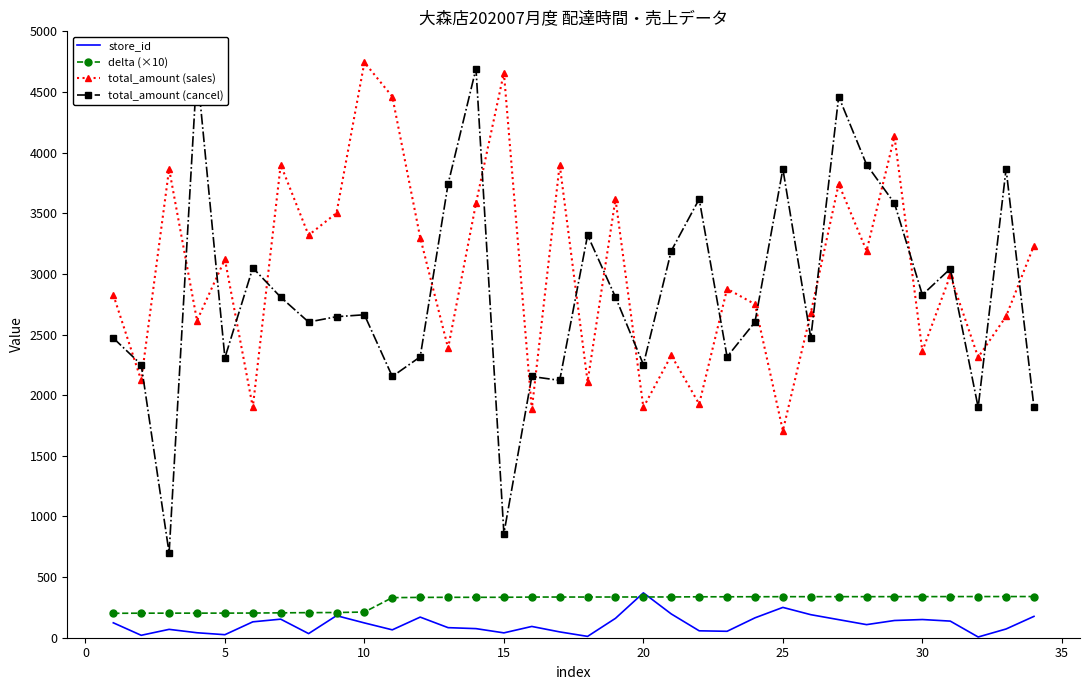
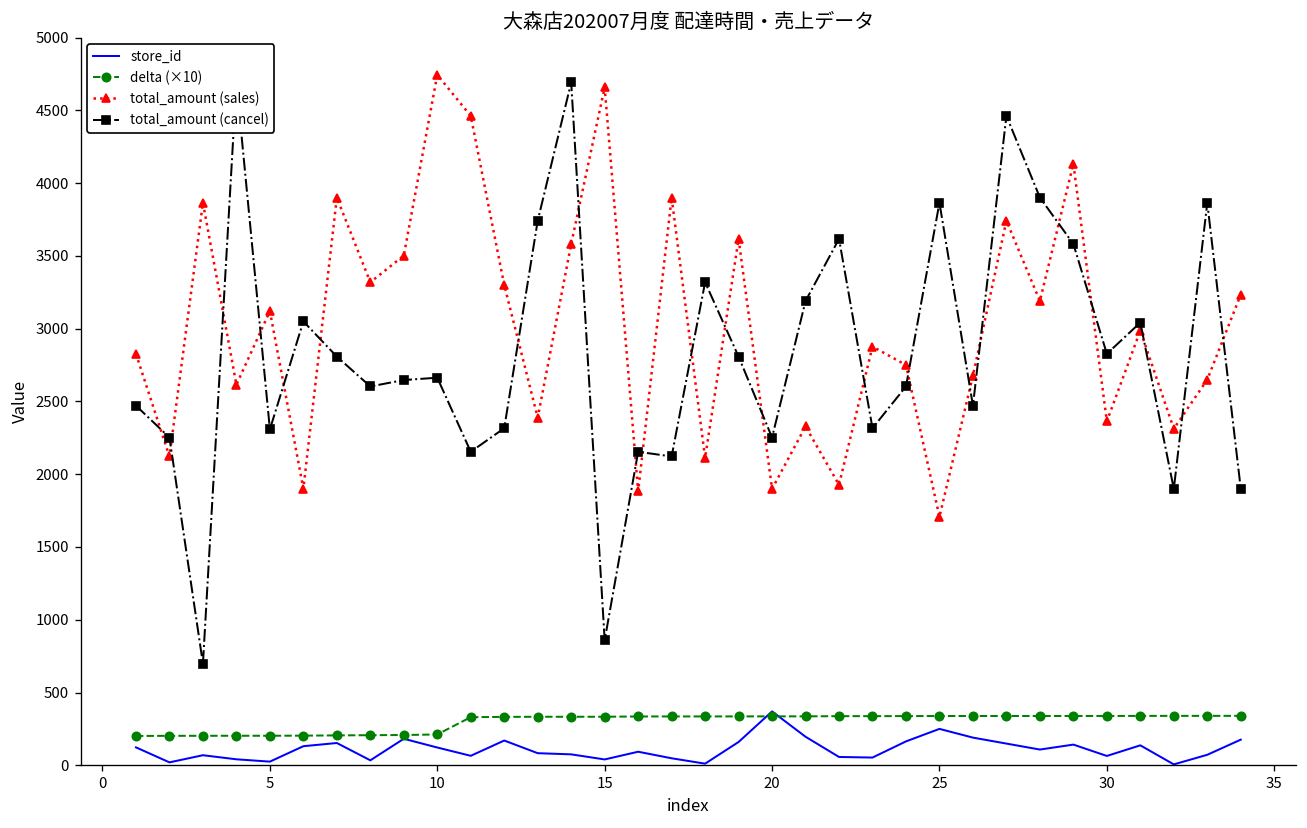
  {
    "store_id": {
      "5": 30,
      "10": 120,
      "15": 40,
      "20": 370,
      "25": 250,
-     "30": 150
+     "30": 60
    },
    "delta (×10)": {
      "5": 200,
      "10": 210,
      "15": 330,
      "20": 340,
      "25": 340,
      "30": 340
    },
    "total_amount (sales)": {
      "5": 3120,
      "10": 4740,
      "15": 4660,
      "20": 1900,
      "25": 1710,
      "30": 2360
    },
    "total_amount (cancel)": {
      "5": 2310,
      "10": 2660,
      "15": 860,
      "20": 2250,
      "25": 3870,
      "30": 2830
    }
  }
